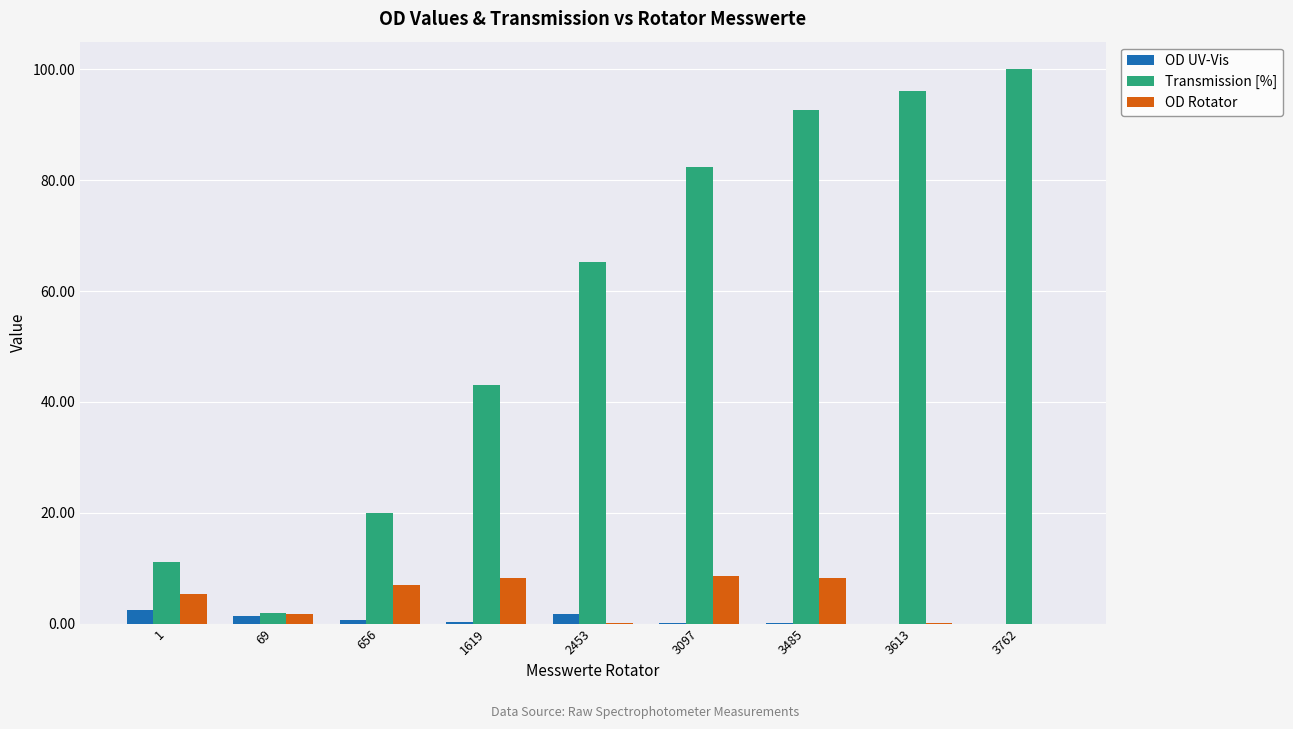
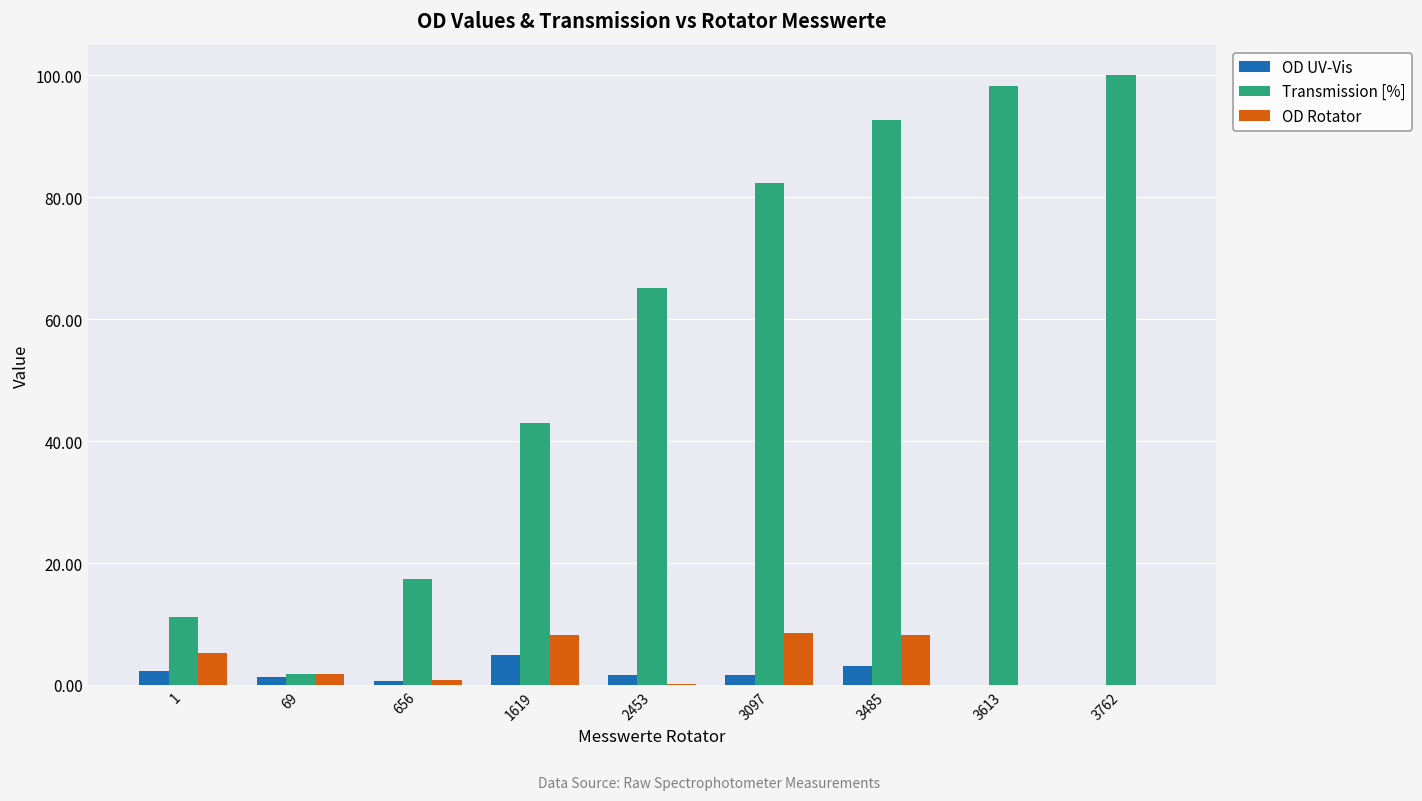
  {
    "OD UV-Vis": {
      "1": 2,
      "69": 1,
      "656": 1,
-     "1619": 0,
+     "1619": 5,
      "2453": 2,
-     "3097": 0,
-     "3485": 0
+     "3097": 2,
+     "3485": 3
    },
    "Transmission [%]": {
      "1": 11,
      "69": 2,
-     "656": 20,
+     "656": 17,
      "1619": 43,
      "2453": 65,
      "3097": 82,
      "3485": 93,
-     "3613": 96,
+     "3613": 98,
      "3762": 100
    },
    "OD Rotator": {
      "1": 5,
      "69": 2,
-     "656": 7,
+     "656": 1,
      "1619": 8,
      "3097": 9,
      "3485": 8
    }
  }
